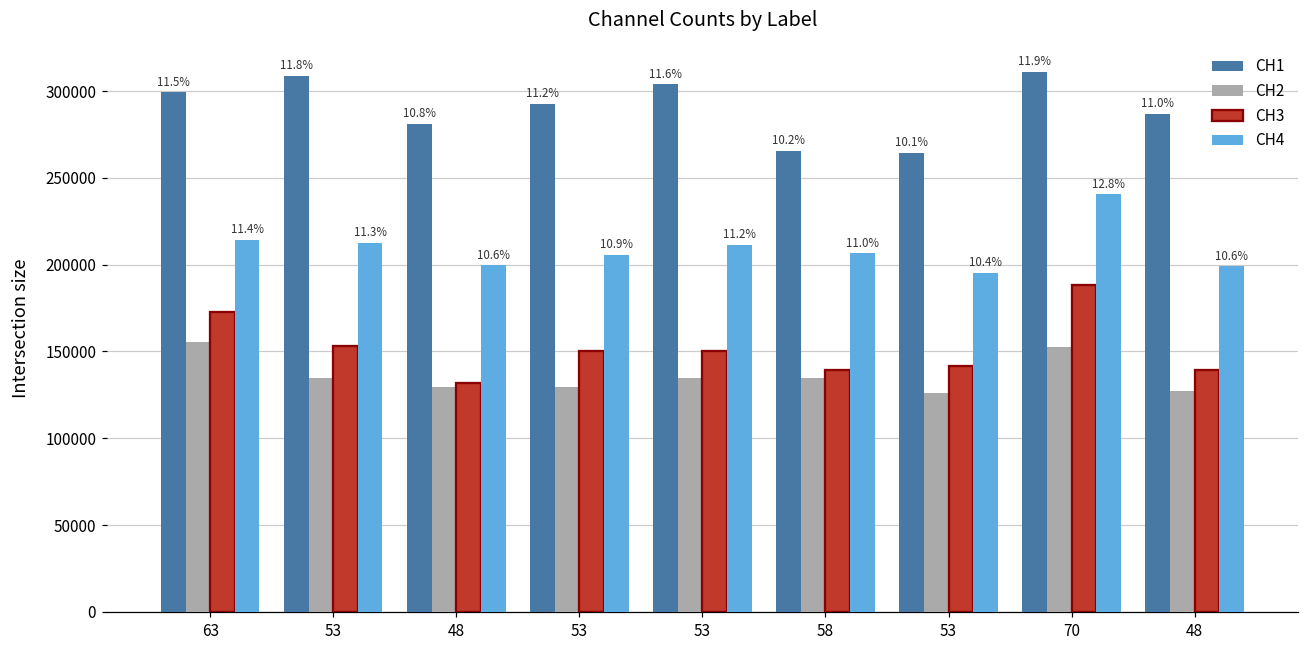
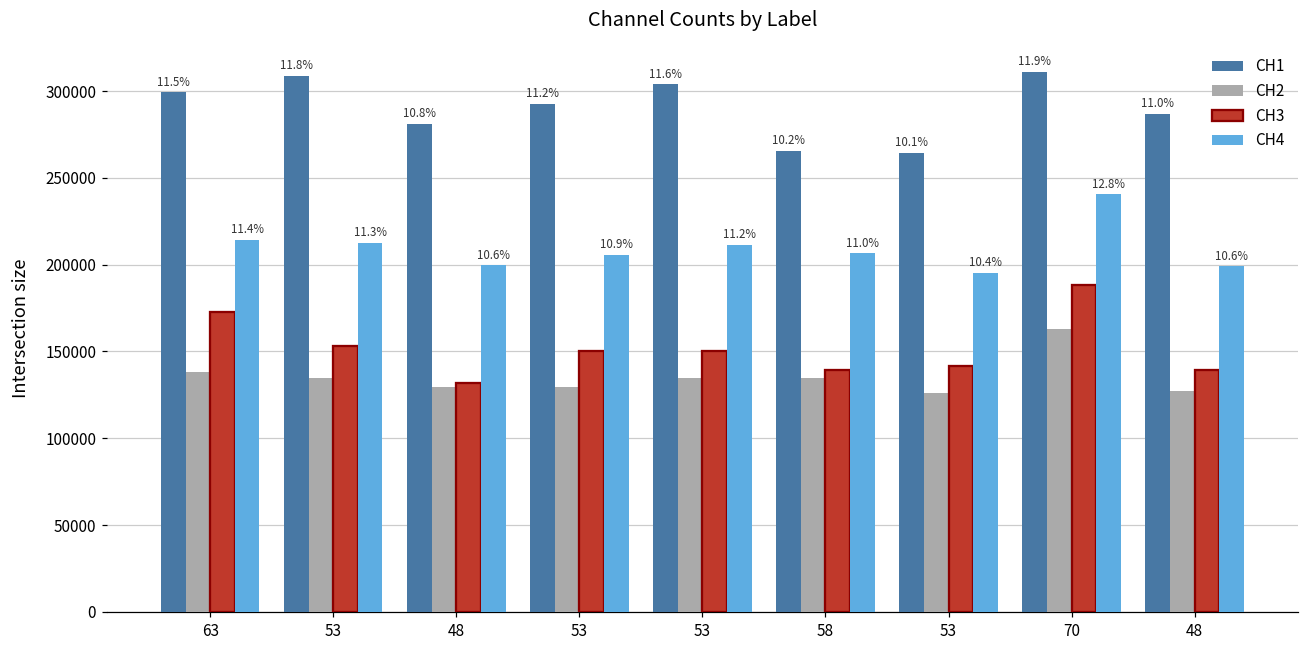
  {
    "CH2": {
-     "63": 155000,
+     "63": 138000,
      "58": 135000,
-     "70": 153000
+     "70": 163000
    },
    "CH3": {
      "63": 173000,
      "58": 140000,
      "70": 189000
    }
  }
